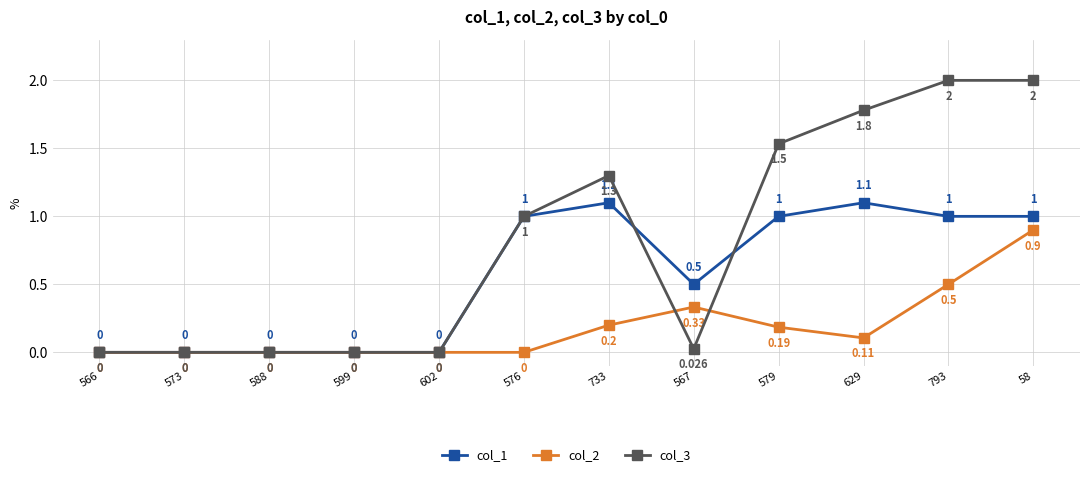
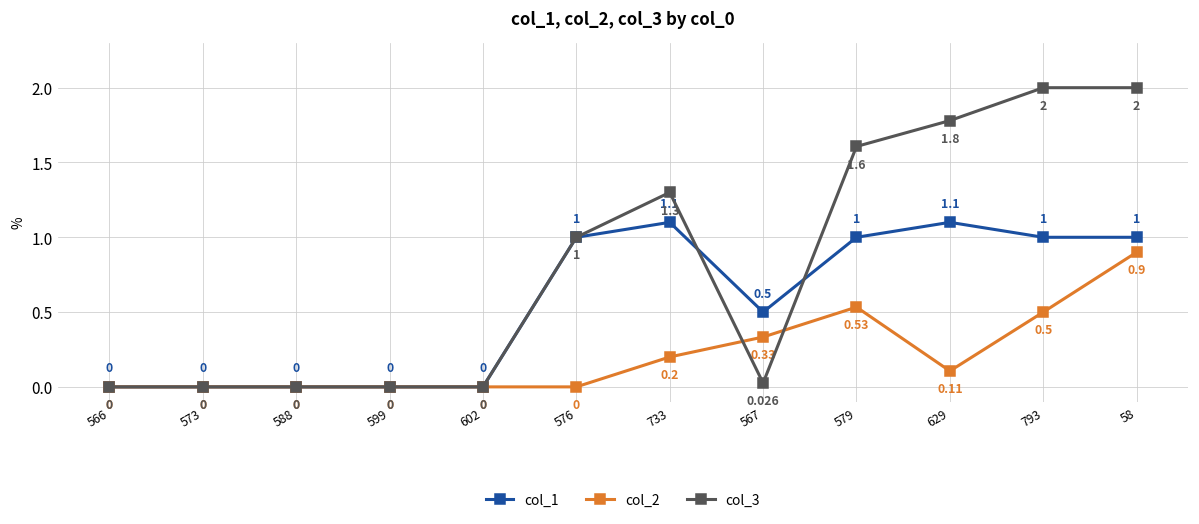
  {
    "col_1": {
      "567": 0.5,
      "579": 1,
      "629": 1.1,
      "793": 1,
      "58": 1
    },
    "col_2": {
      "576": 0,
      "733": 0.2,
      "567": 0.33,
-     "579": 0.19,
+     "579": 0.53,
      "629": 0.11,
      "793": 0.5,
      "58": 0.9
    },
    "col_3": {
      "567": 0.026,
-     "579": 1.5,
+     "579": 1.6,
      "629": 1.8,
      "793": 2,
      "58": 2
    }
  }
